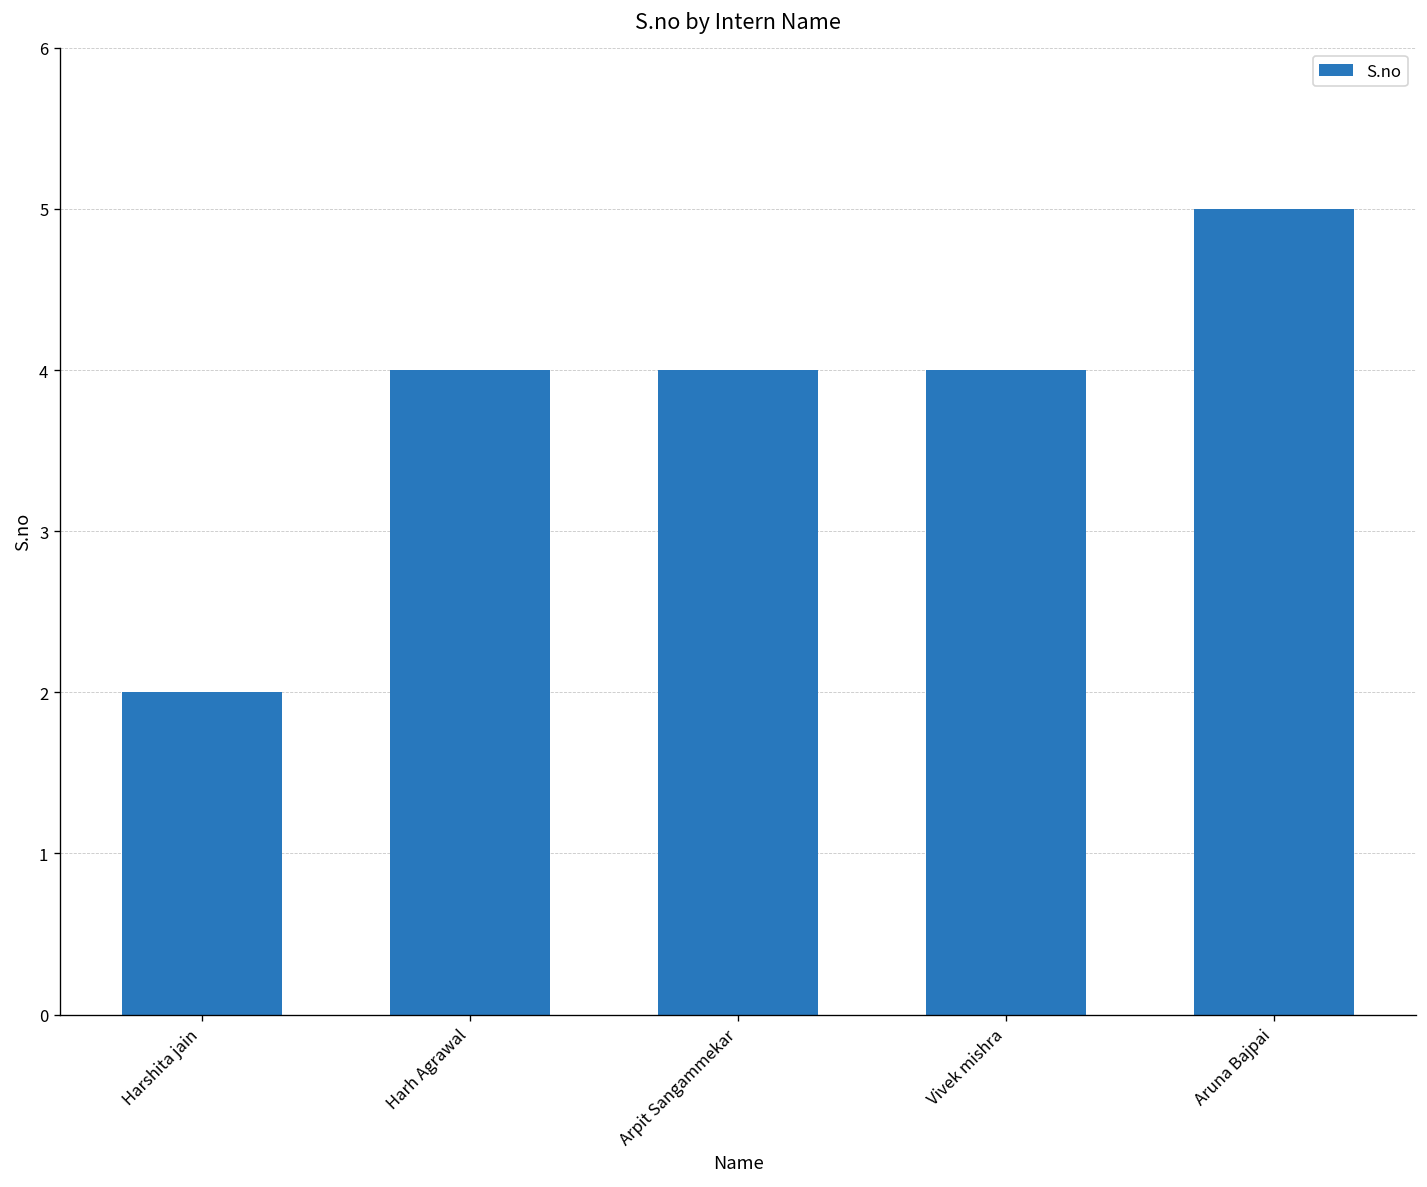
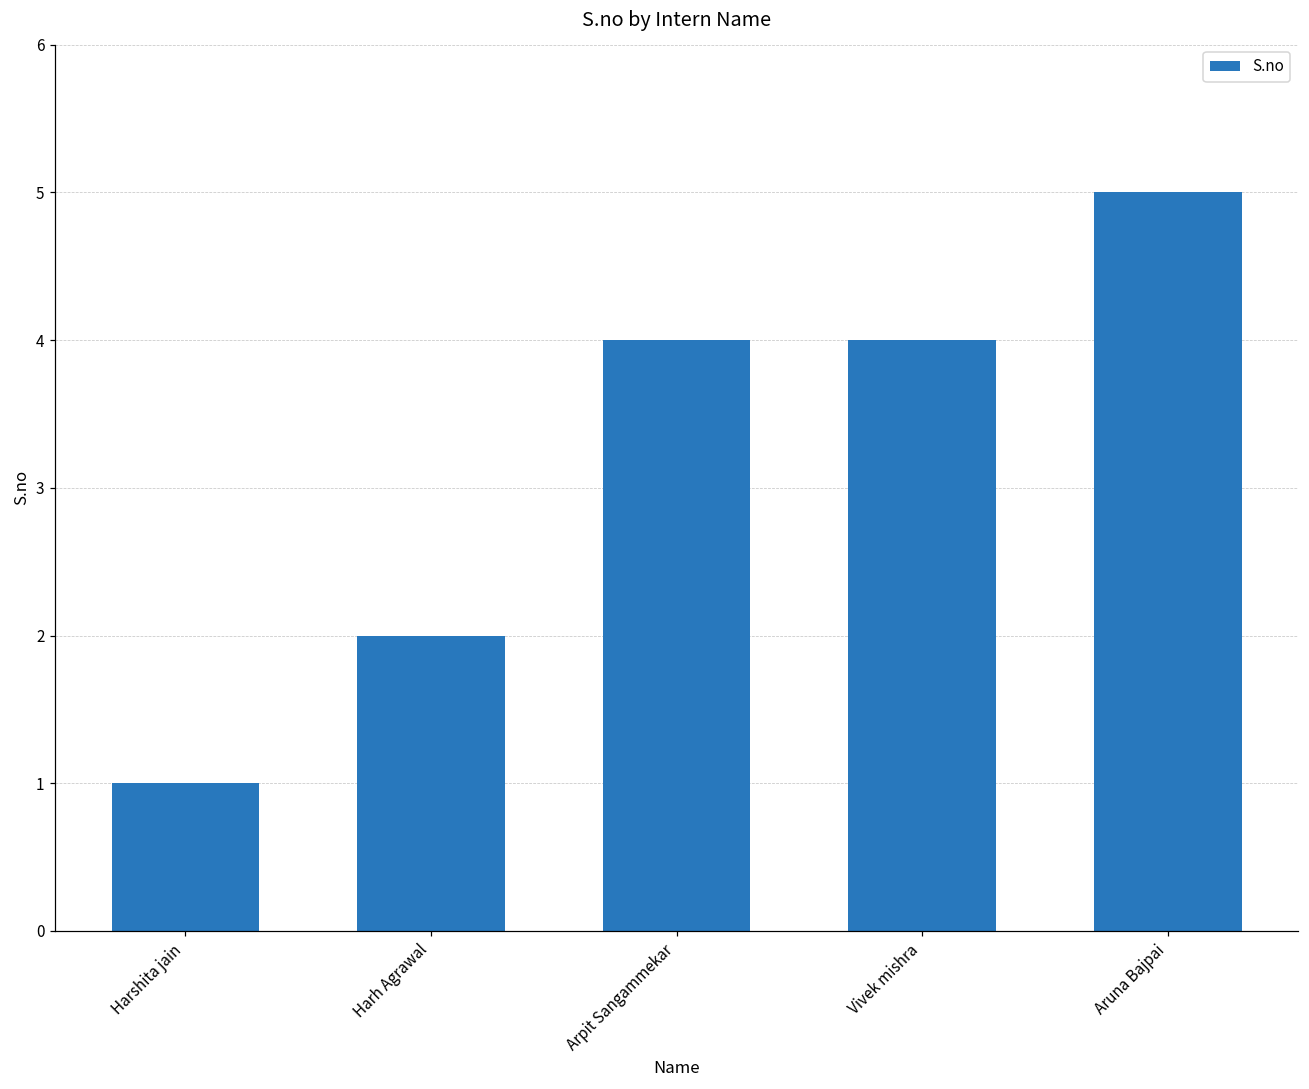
  {
-   "Harshita jain": 2,
-   "Harh Agrawal": 4,
+   "Harshita jain": 1,
+   "Harh Agrawal": 2,
    "Arpit Sangammekar": 4,
    "Vivek mishra": 4,
    "Aruna Bajpai": 5
  }
